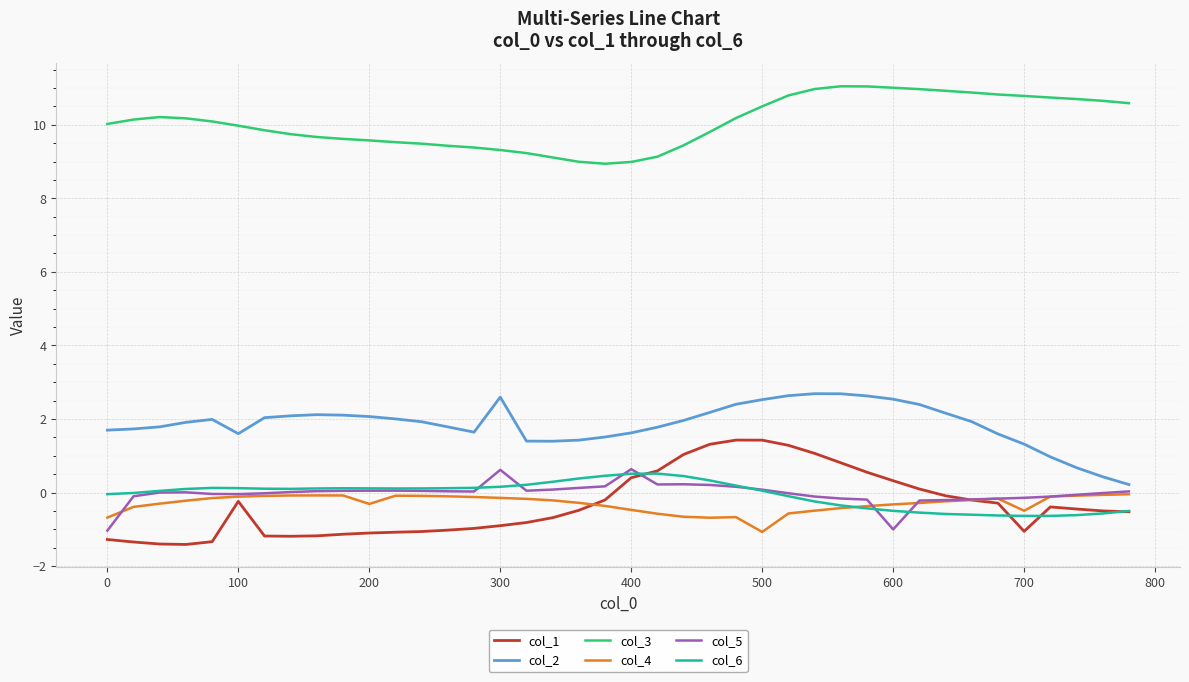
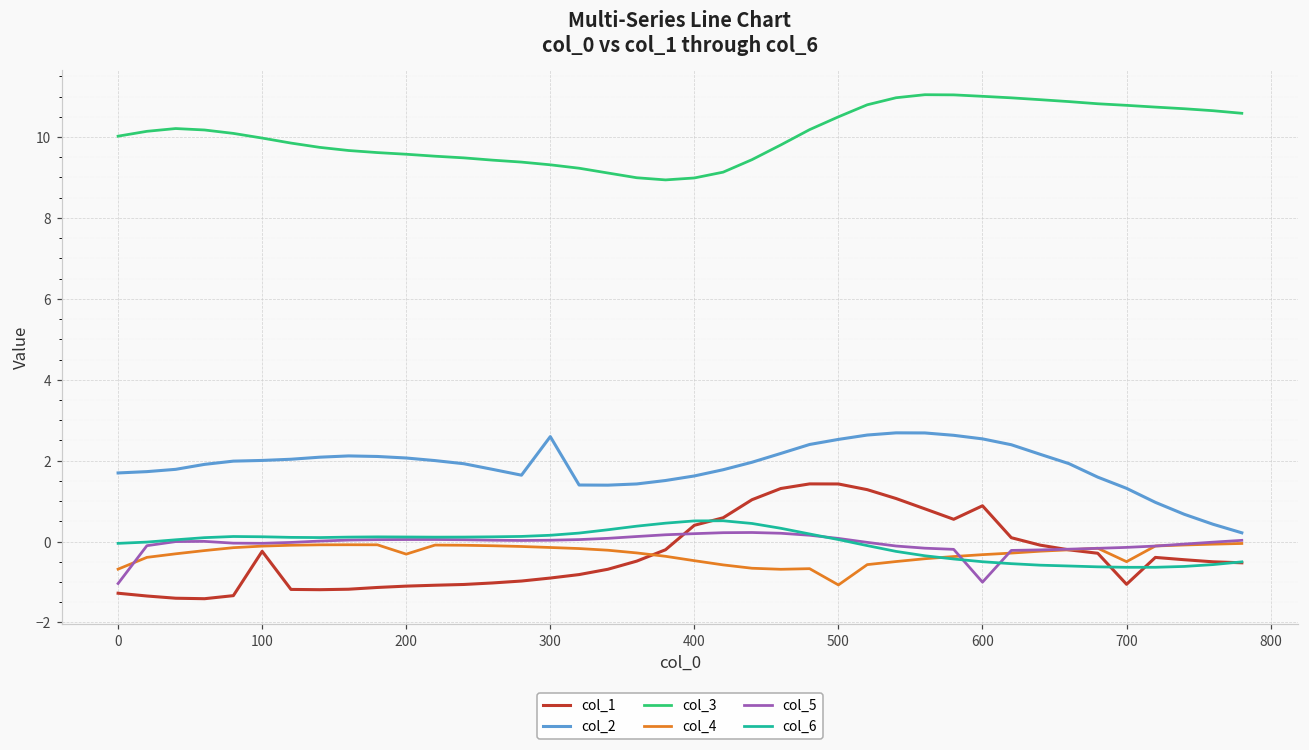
  {
    "col_1": {
      "0": -1.3,
      "100": -0.2,
      "200": -1.1,
      "300": -0.9,
      "400": 0.4,
      "500": 1.4,
-     "600": 0.3,
+     "600": 0.9,
      "700": -1.1
    },
    "col_2": {
      "0": 1.7,
-     "100": 1.6,
+     "100": 2.0,
      "200": 2.1,
      "300": 2.6,
      "400": 1.6,
      "500": 2.5,
      "600": 2.5,
      "700": 1.3
    },
    "col_4": {
      "0": -0.7,
      "200": -0.3,
      "300": -0.1,
      "400": -0.5,
      "500": -1.1,
      "600": -0.3,
      "700": -0.5
    },
    "col_5": {
      "0": -1.0,
-     "300": 0.6,
-     "400": 0.6,
+     "300": 0.0,
+     "400": 0.2,
      "600": -1.0,
      "700": -0.1
    }
  }
